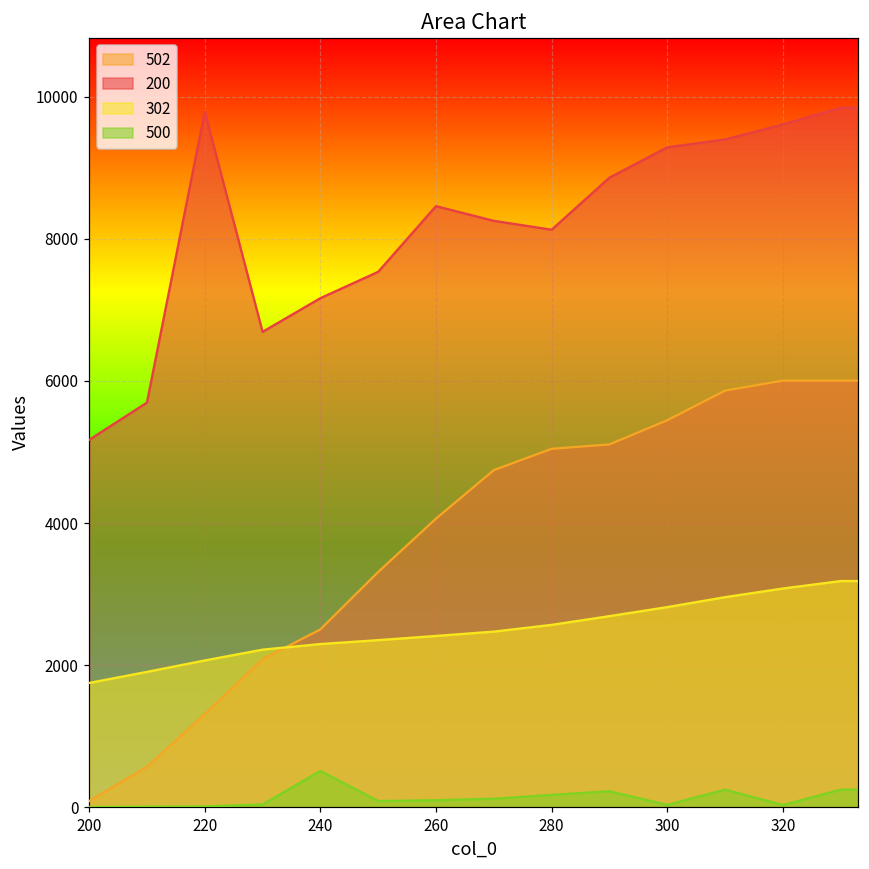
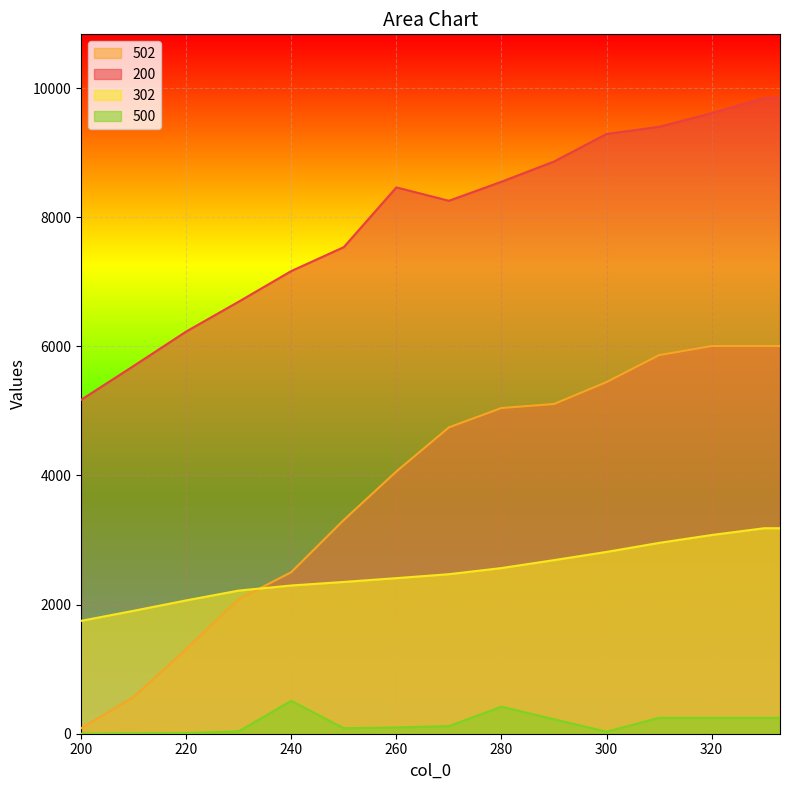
  {
    "200": {
      "200": 5200,
-     "220": 9800,
+     "220": 6200,
      "240": 7200,
      "260": 8500,
-     "280": 8100,
+     "280": 8600,
      "300": 9300,
      "320": 9600
    },
    "500": {
      "200": 0,
      "220": 0,
      "240": 500,
      "260": 100,
-     "280": 200,
+     "280": 400,
      "300": 0,
-     "320": 0
+     "320": 200
    }
  }
